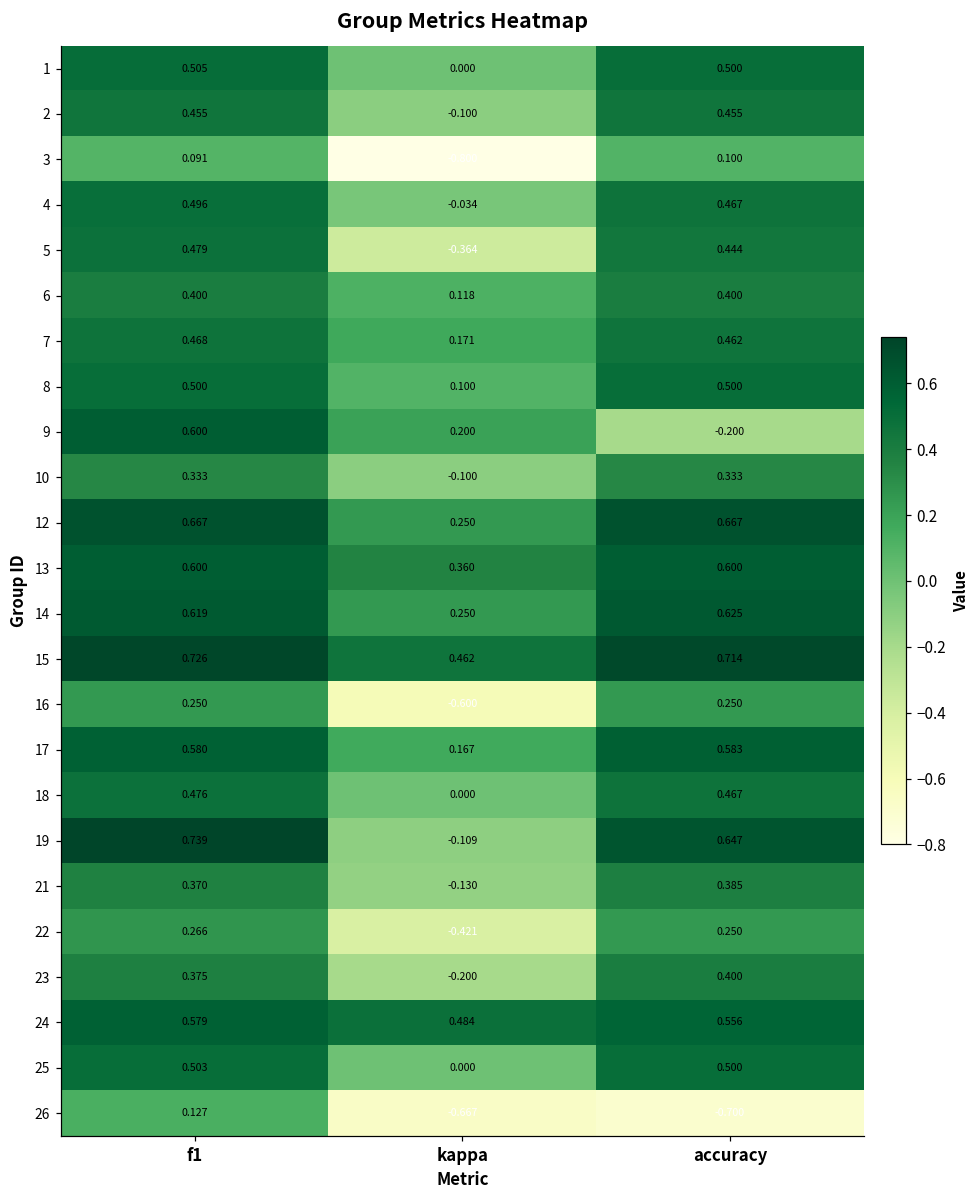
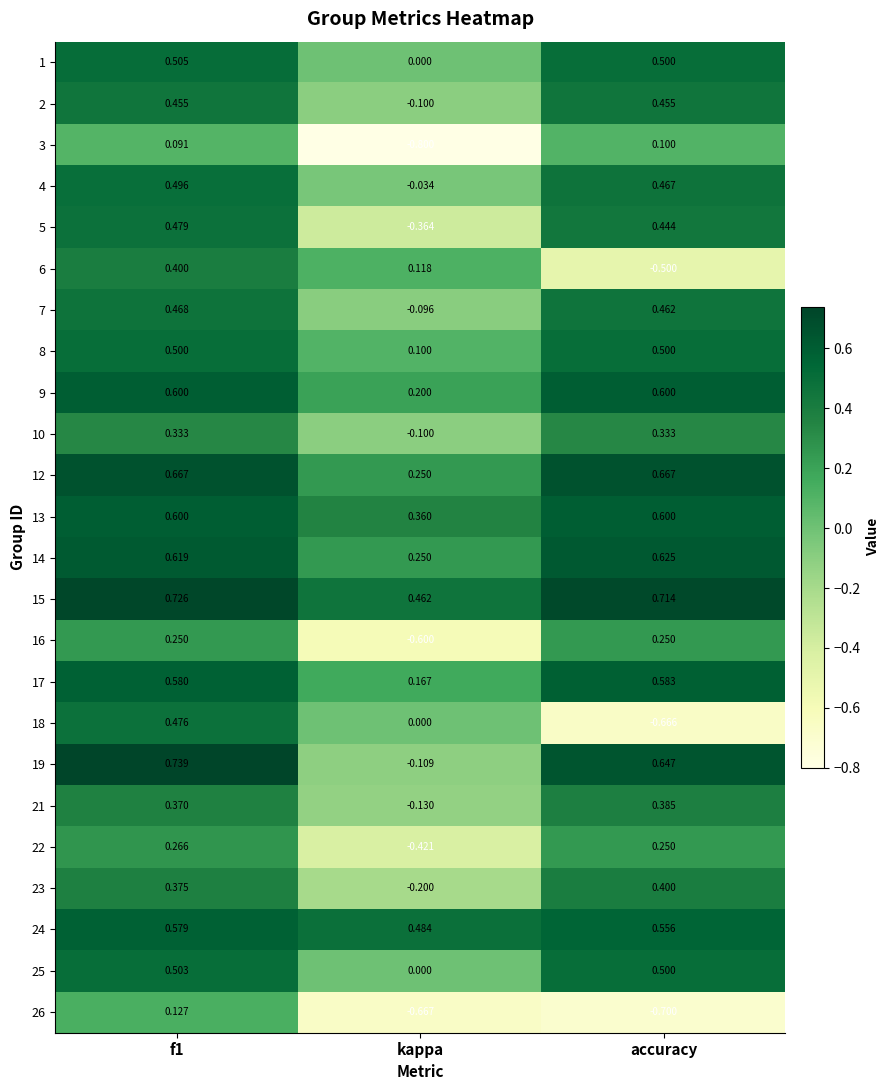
  {
    "1": {
      "f1": 0.505,
      "kappa": 0.000,
      "accuracy": 0.500
    },
    "2": {
      "f1": 0.455,
      "kappa": -0.100,
      "accuracy": 0.455
    },
    "3": {
      "f1": 0.091,
      "accuracy": 0.100
    },
    "4": {
      "f1": 0.496,
      "kappa": -0.034,
      "accuracy": 0.467
    },
    "5": {
      "f1": 0.479,
      "kappa": -0.364,
      "accuracy": 0.444
    },
    "6": {
      "f1": 0.400,
      "kappa": 0.118,
-     "accuracy": 0.400
+     "accuracy": -0.500
    },
    "7": {
      "f1": 0.468,
-     "kappa": 0.171,
+     "kappa": -0.096,
      "accuracy": 0.462
    },
    "8": {
      "f1": 0.500,
      "kappa": 0.100,
      "accuracy": 0.500
    },
    "9": {
      "f1": 0.600,
      "kappa": 0.200,
-     "accuracy": -0.200
+     "accuracy": 0.600
    },
    "10": {
      "f1": 0.333,
      "kappa": -0.100,
      "accuracy": 0.333
    },
    "12": {
      "f1": 0.667,
      "kappa": 0.250,
      "accuracy": 0.667
    },
    "13": {
      "f1": 0.600,
      "kappa": 0.360,
      "accuracy": 0.600
    },
    "14": {
      "f1": 0.619,
      "kappa": 0.250,
      "accuracy": 0.625
    },
    "15": {
      "f1": 0.726,
      "kappa": 0.462,
      "accuracy": 0.714
    },
    "16": {
      "f1": 0.250,
      "kappa": -0.600,
      "accuracy": 0.250
    },
    "17": {
      "f1": 0.580,
      "kappa": 0.167,
      "accuracy": 0.583
    },
    "18": {
      "f1": 0.476,
      "kappa": 0.000,
-     "accuracy": 0.467
+     "accuracy": -0.666
    },
    "19": {
      "f1": 0.739,
      "kappa": -0.109,
      "accuracy": 0.647
    },
    "21": {
      "f1": 0.370,
      "kappa": -0.130,
      "accuracy": 0.385
    },
    "22": {
      "f1": 0.266,
      "kappa": -0.421,
      "accuracy": 0.250
    },
    "23": {
      "f1": 0.375,
      "kappa": -0.200,
      "accuracy": 0.400
    },
    "24": {
      "f1": 0.579,
      "kappa": 0.484,
      "accuracy": 0.556
    },
    "25": {
      "f1": 0.503,
      "kappa": 0.000,
      "accuracy": 0.500
    },
    "26": {
      "f1": 0.127,
      "kappa": -0.667,
      "accuracy": -0.700
    }
  }
